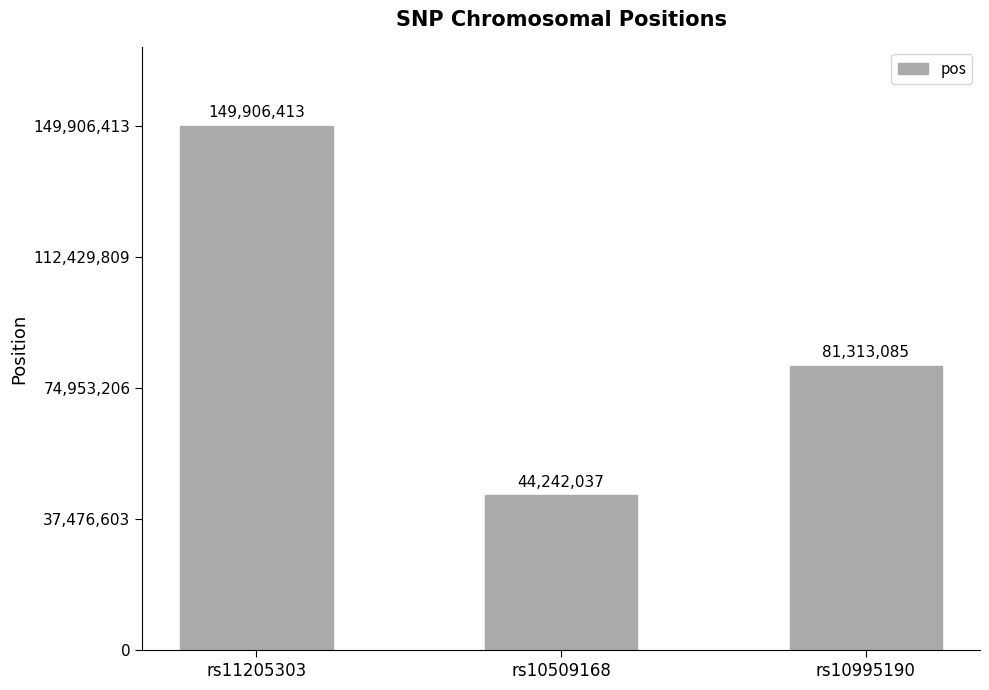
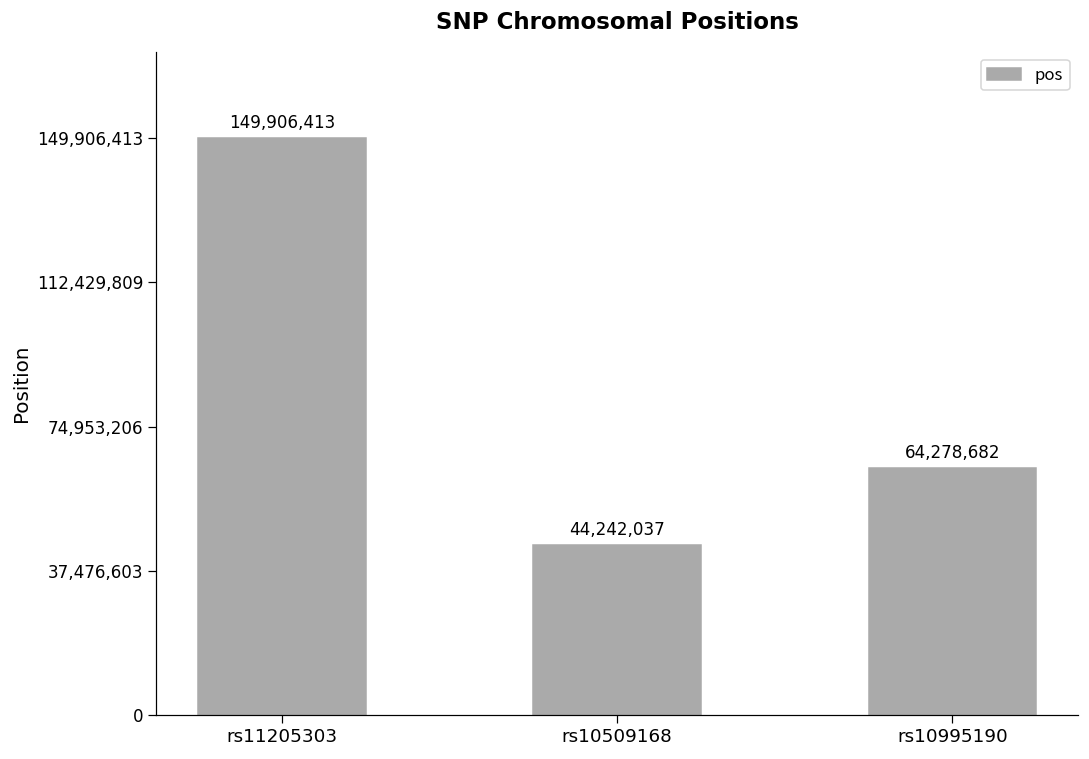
  {
    "rs11205303": "149,906,413",
    "rs10509168": "44,242,037",
-   "rs10995190": "81,313,085"
+   "rs10995190": "64,278,682"
  }
